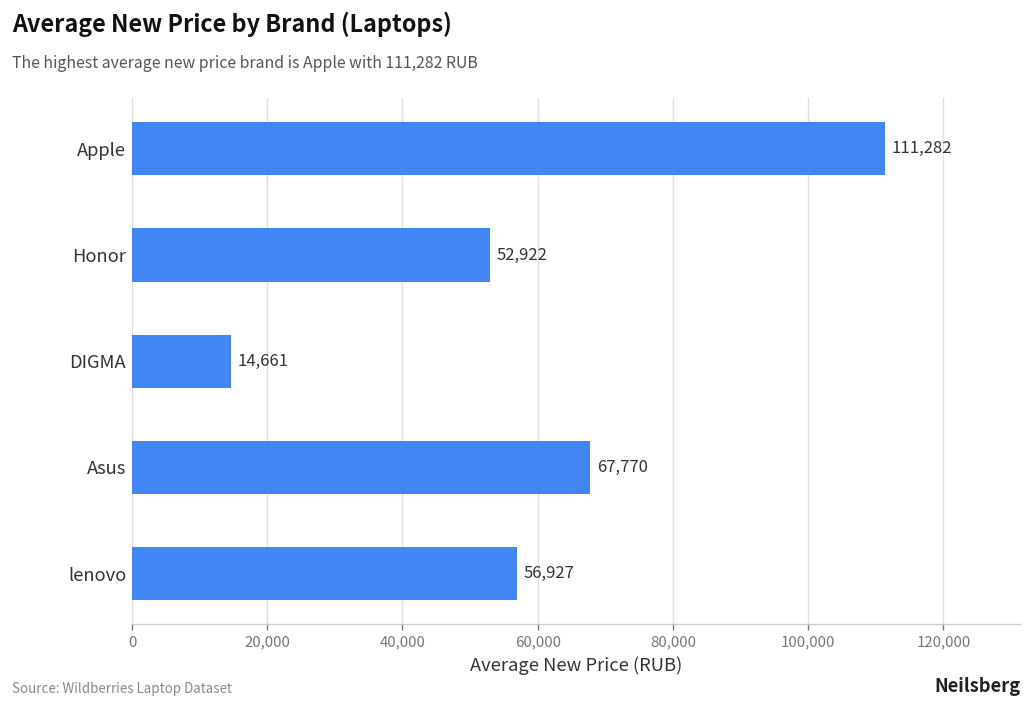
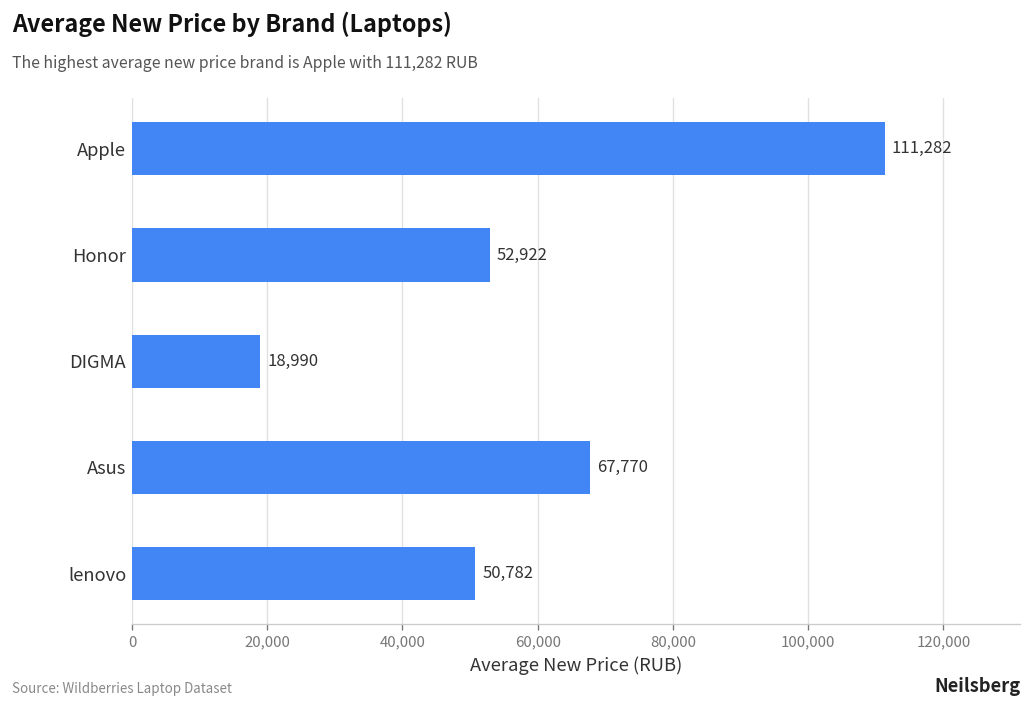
  {
    "Apple": "111,282",
    "Honor": "52,922",
-   "DIGMA": "14,661",
+   "DIGMA": "18,990",
    "Asus": "67,770",
-   "lenovo": "56,927"
+   "lenovo": "50,782"
  }
